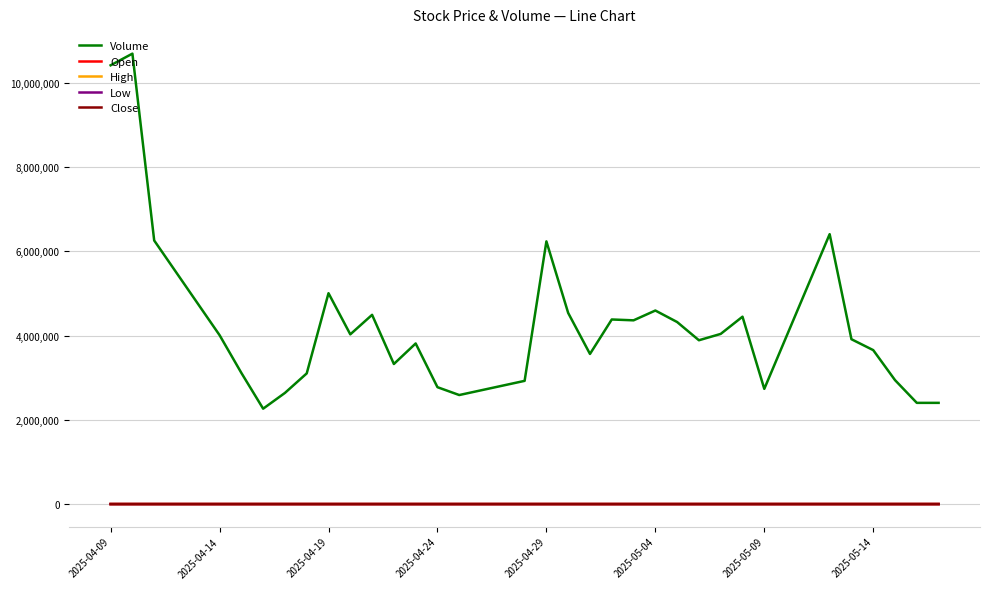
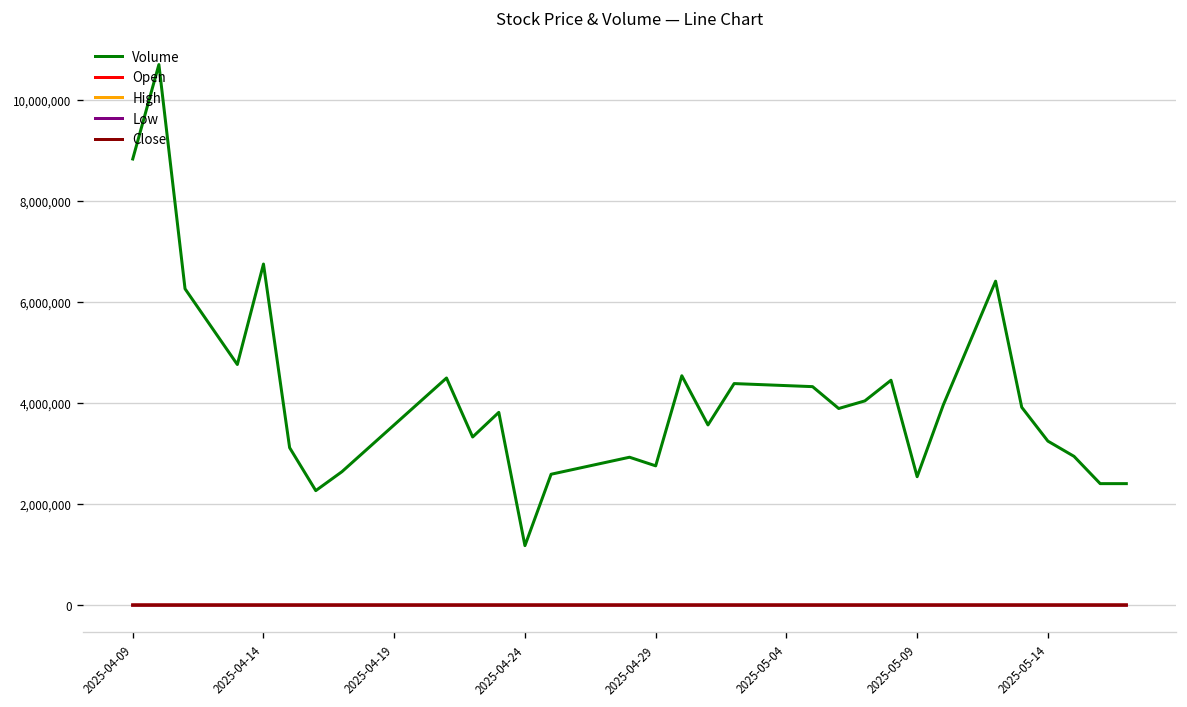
  {
    "Volume": {
-     "2025-04-09": "10,400,000",
-     "2025-04-14": "4,000,000",
-     "2025-04-19": "5,000,000",
-     "2025-04-24": "2,800,000",
-     "2025-04-29": "6,200,000",
-     "2025-05-04": "4,600,000",
-     "2025-05-09": "2,700,000",
-     "2025-05-14": "3,700,000"
+     "2025-04-09": "8,800,000",
+     "2025-04-14": "6,700,000",
+     "2025-04-19": "3,600,000",
+     "2025-04-24": "1,200,000",
+     "2025-04-29": "2,800,000",
+     "2025-05-04": "4,300,000",
+     "2025-05-09": "2,500,000",
+     "2025-05-14": "3,200,000"
    },
    "Close": {
      "2025-04-09": "0",
      "2025-04-14": "0",
      "2025-04-19": "0",
      "2025-04-24": "0",
      "2025-04-29": "0",
      "2025-05-04": "0",
      "2025-05-09": "0",
      "2025-05-14": "0"
    }
  }
